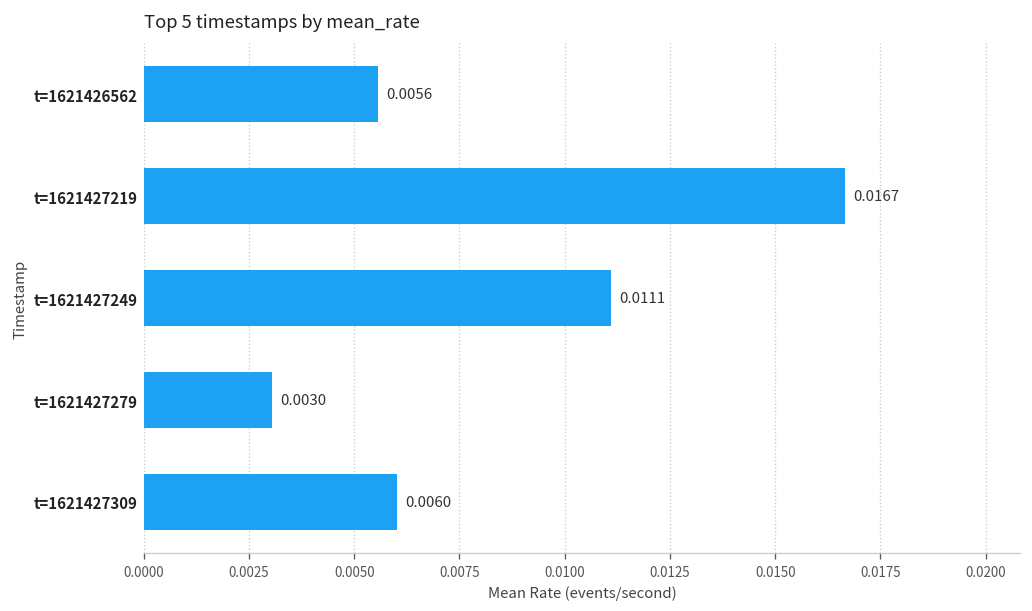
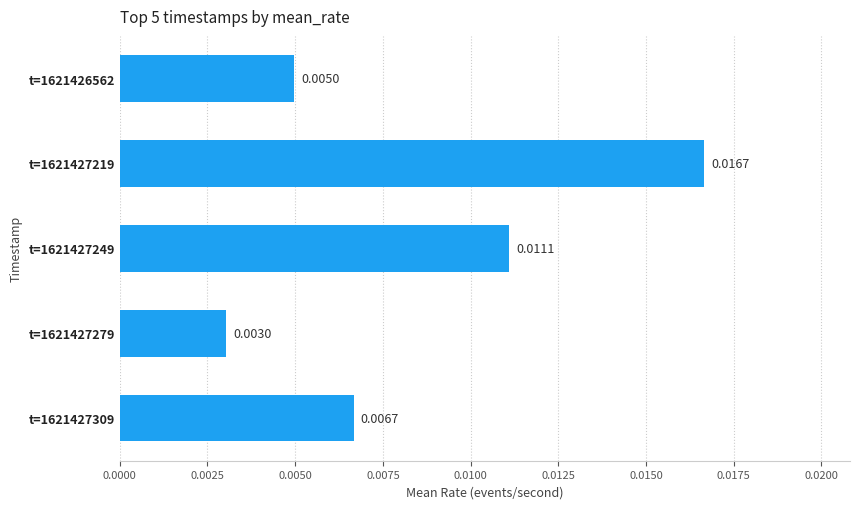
  {
-   "t=1621426562": 0.0056,
+   "t=1621426562": 0.0050,
    "t=1621427219": 0.0167,
    "t=1621427249": 0.0111,
    "t=1621427279": 0.0030,
-   "t=1621427309": 0.0060
+   "t=1621427309": 0.0067
  }
